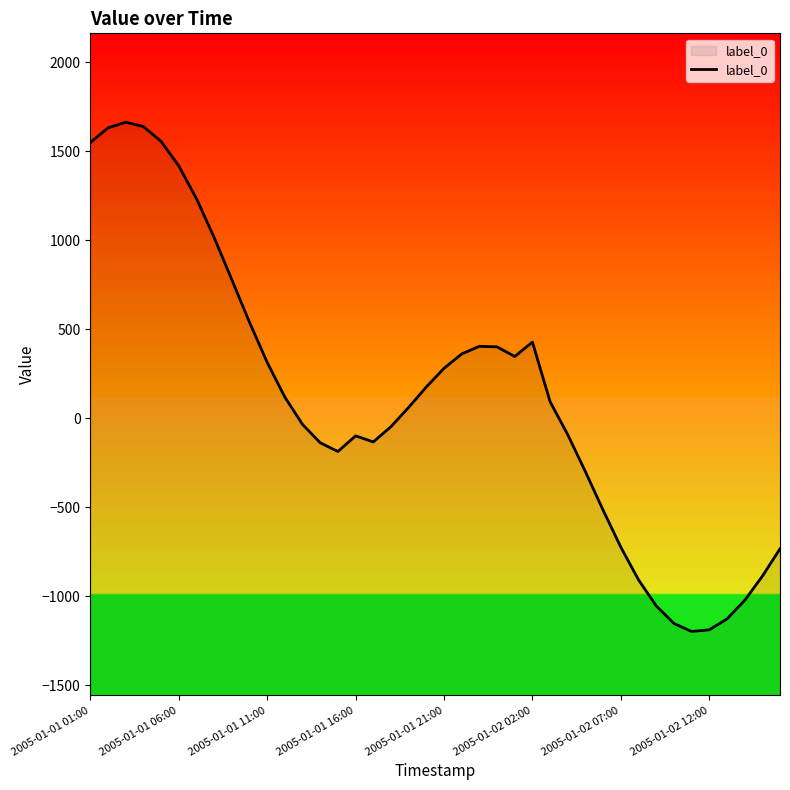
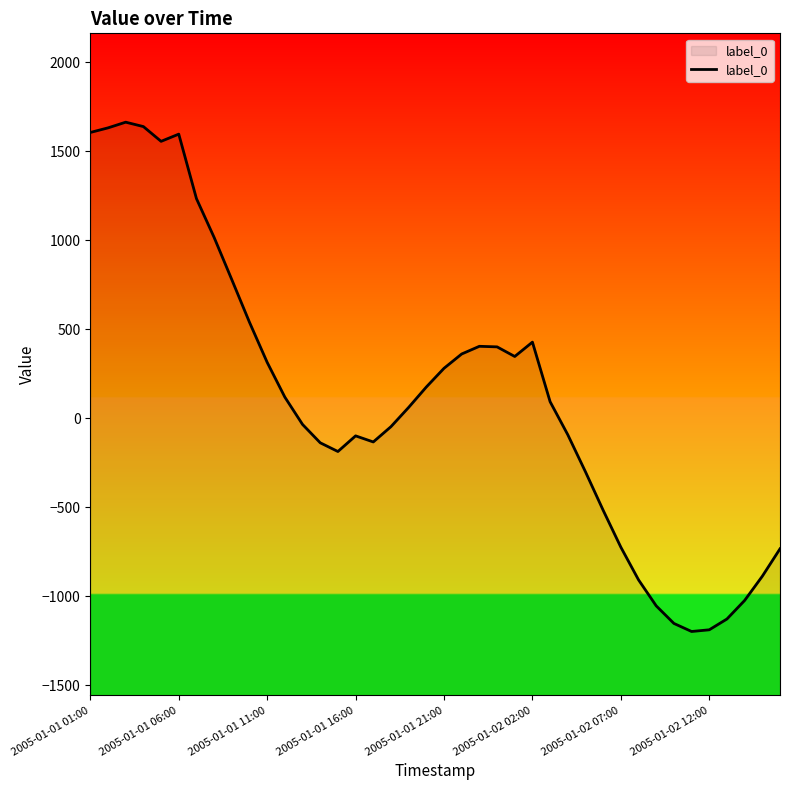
  {
-   "2005-01-01 01:00": 1550,
-   "2005-01-01 06:00": 1420,
+   "2005-01-01 01:00": 1610,
+   "2005-01-01 06:00": 1600,
    "2005-01-01 11:00": 310,
    "2005-01-01 16:00": -100,
    "2005-01-01 21:00": 280,
    "2005-01-02 02:00": 430,
    "2005-01-02 07:00": -720,
    "2005-01-02 12:00": -1190
  }
